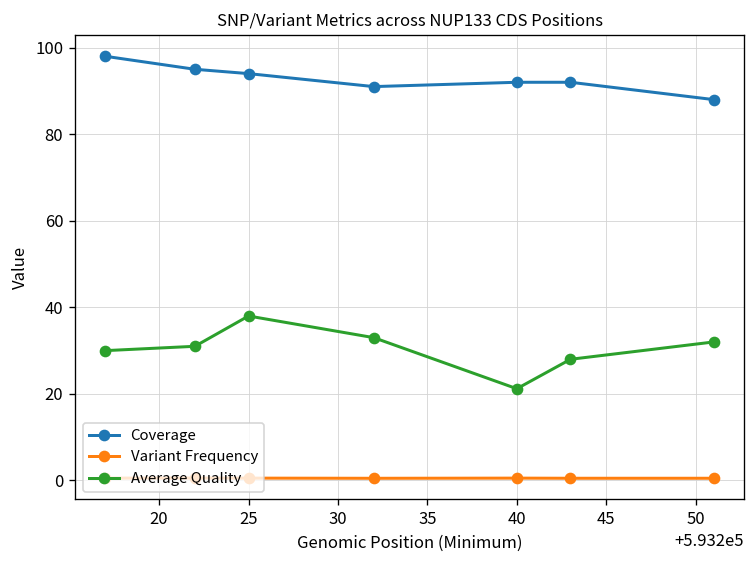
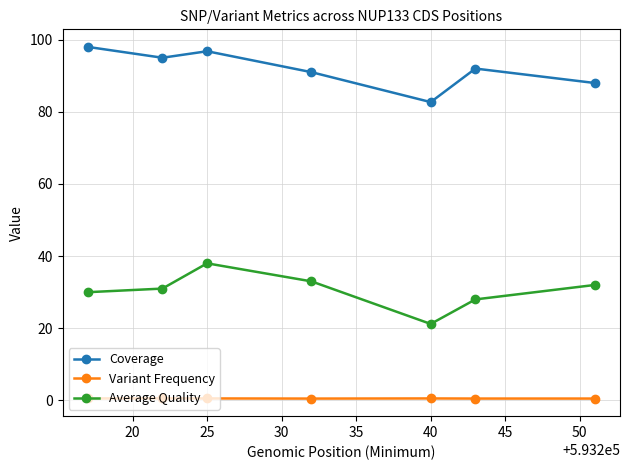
  {
    "Coverage": {
-     "25": 94,
-     "40": 92
+     "25": 97,
+     "40": 83
    },
    "Variant Frequency": {
      "40": 1
    },
    "Average Quality": {
      "25": 38,
      "40": 21
    }
  }
